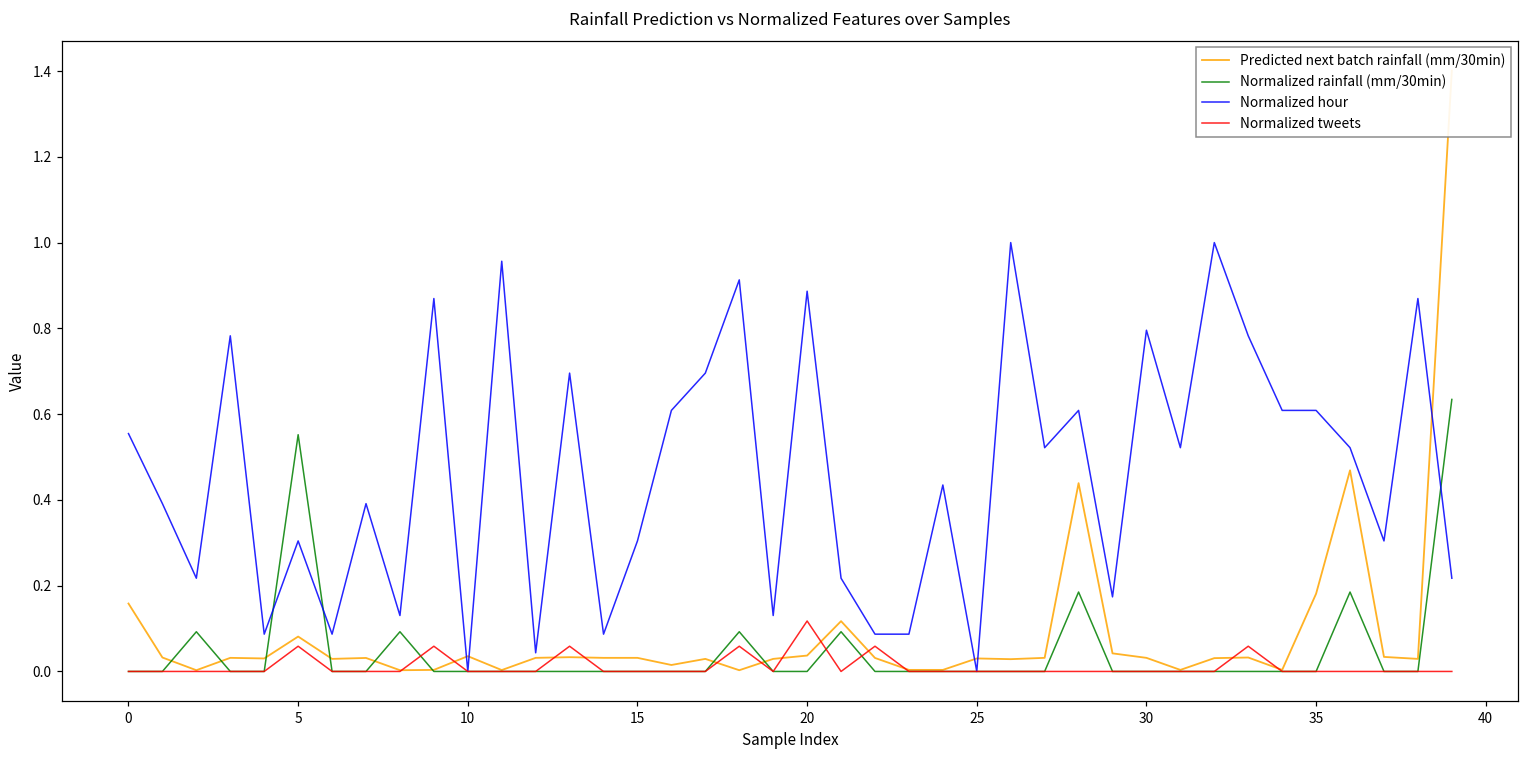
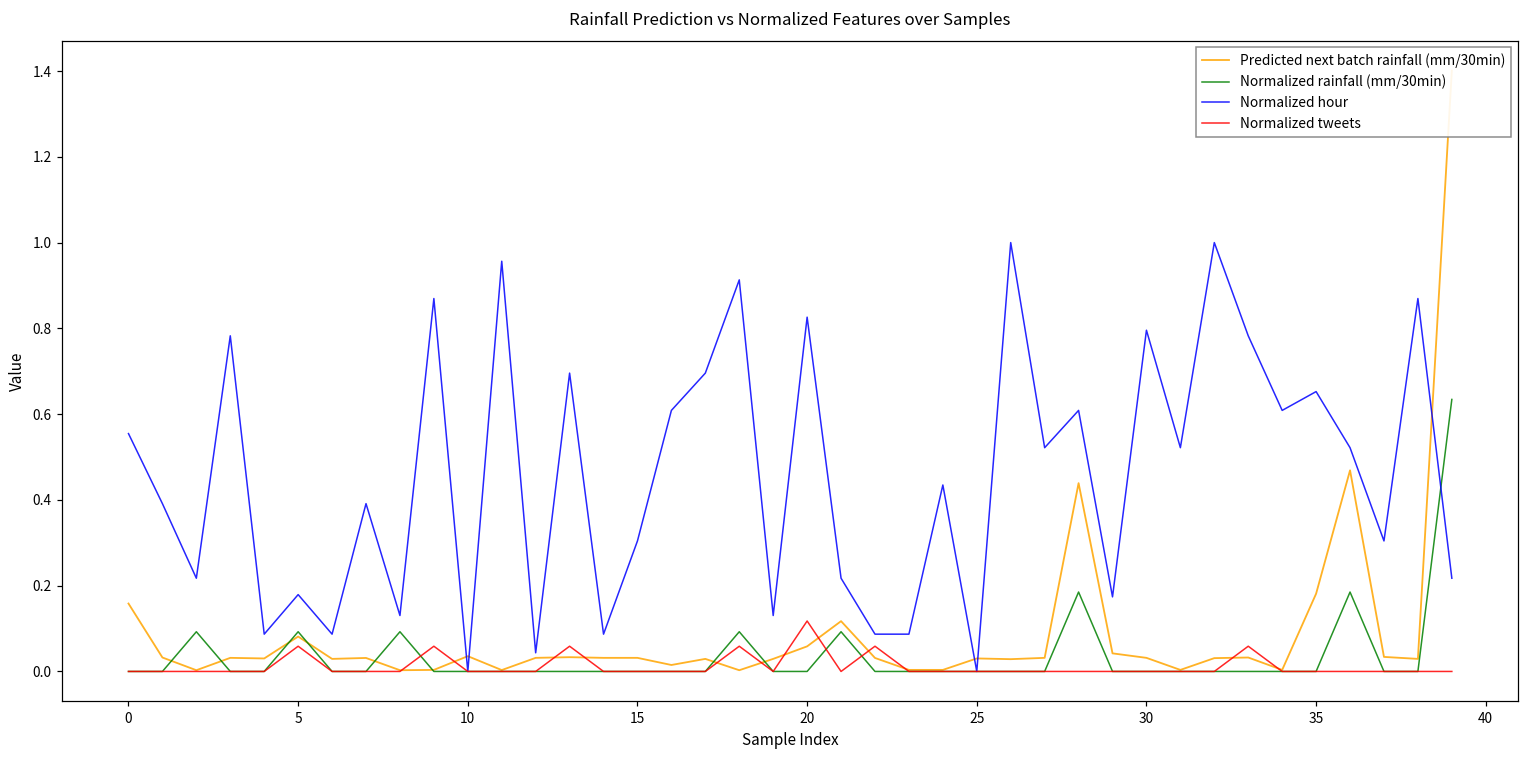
  {
    "Predicted next batch rainfall (mm/30min)": {
      "0": 0.16,
      "5": 0.08,
      "10": 0.04,
      "15": 0.03,
-     "20": 0.04,
+     "20": 0.06,
      "25": 0.03,
      "30": 0.03,
      "35": 0.18
    },
    "Normalized rainfall (mm/30min)": {
-     "5": 0.55,
+     "5": 0.09,
      "20": 0.00
    },
    "Normalized hour": {
      "0": 0.55,
-     "5": 0.30,
+     "5": 0.18,
      "15": 0.30,
-     "20": 0.89,
+     "20": 0.83,
      "30": 0.80,
-     "35": 0.61
+     "35": 0.65
    },
    "Normalized tweets": {
      "5": 0.06,
      "20": 0.12
    }
  }
